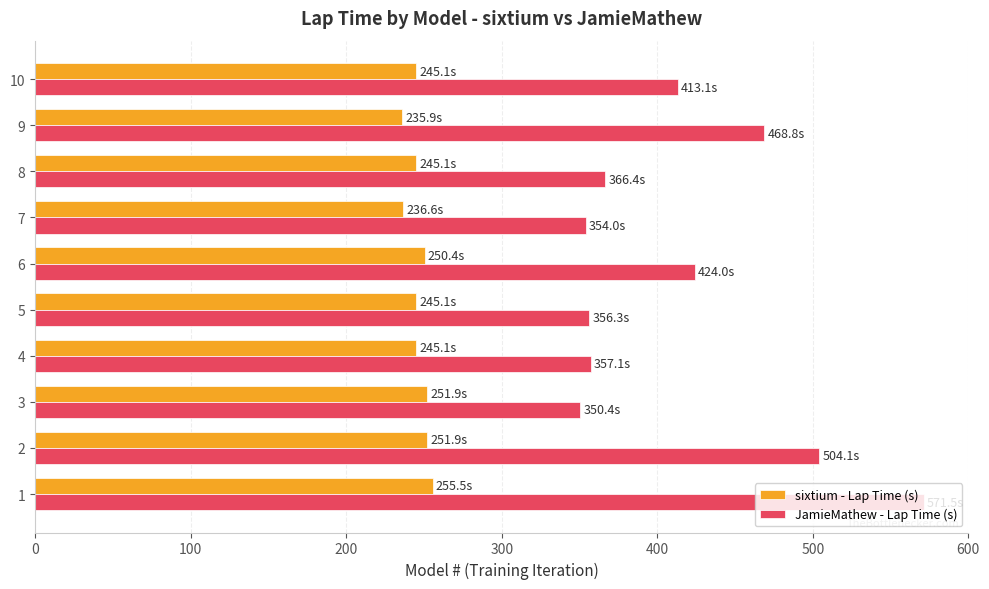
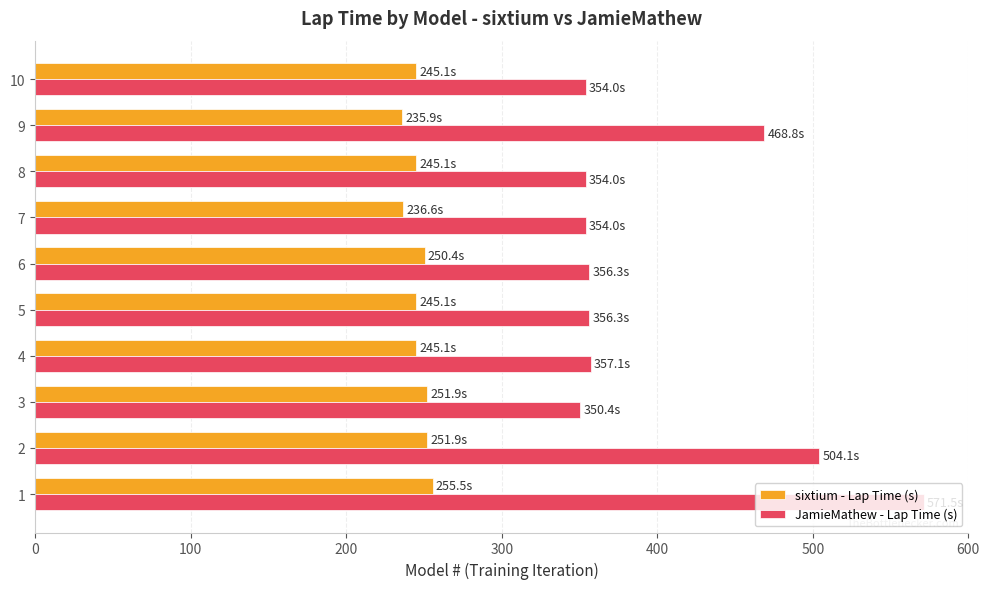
  {
    "sixtium - Lap Time (s)": {
      "10": "245.1s",
      "9": "235.9s",
      "8": "245.1s",
      "7": "236.6s",
      "6": "250.4s",
      "5": "245.1s",
      "4": "245.1s",
      "3": "251.9s",
      "2": "251.9s",
      "1": "255.5s"
    },
    "JamieMathew - Lap Time (s)": {
-     "10": "413.1s",
+     "10": "354.0s",
      "9": "468.8s",
-     "8": "366.4s",
+     "8": "354.0s",
      "7": "354.0s",
-     "6": "424.0s",
+     "6": "356.3s",
      "5": "356.3s",
      "4": "357.1s",
      "3": "350.4s",
      "2": "504.1s"
    }
  }
